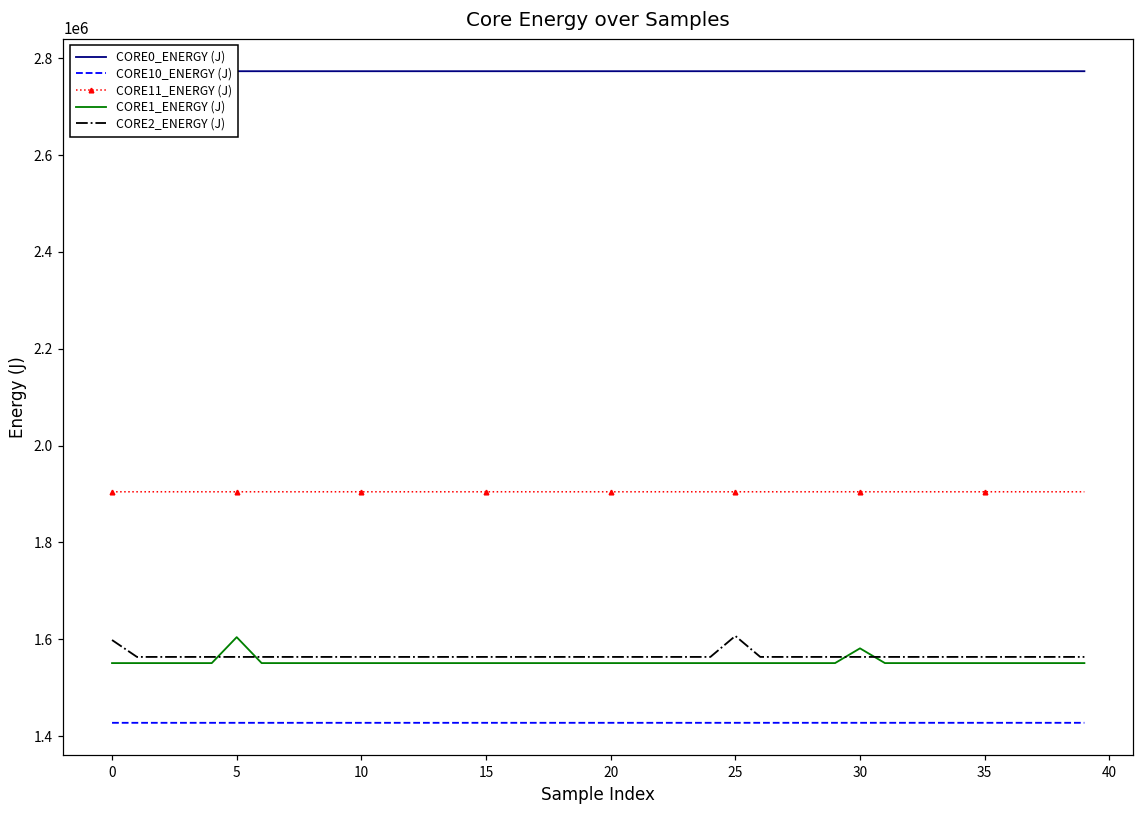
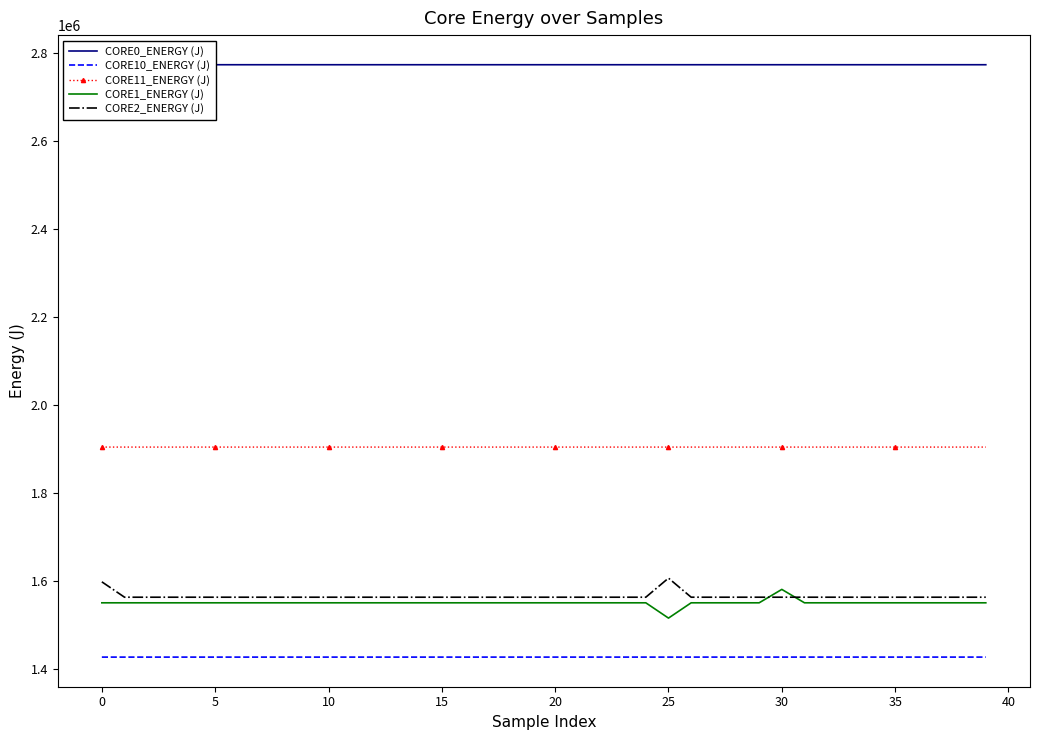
  {
    "CORE0_ENERGY (J)": {
      "10": 2770000,
      "15": 2770000,
      "20": 2770000,
      "25": 2770000,
      "30": 2770000,
      "35": 2770000
    },
    "CORE10_ENERGY (J)": {
      "0": 1430000,
      "5": 1430000,
      "10": 1430000,
      "15": 1430000,
      "20": 1430000,
      "25": 1430000,
      "30": 1430000,
      "35": 1430000
    },
    "CORE11_ENERGY (J)": {
      "0": 1900000,
      "5": 1900000,
      "10": 1900000,
      "15": 1900000,
      "20": 1900000,
      "25": 1900000,
      "30": 1900000,
      "35": 1900000
    },
    "CORE1_ENERGY (J)": {
      "0": 1550000,
-     "5": 1600000,
+     "5": 1550000,
      "10": 1550000,
      "15": 1550000,
      "20": 1550000,
-     "25": 1550000,
+     "25": 1520000,
      "30": 1580000,
      "35": 1550000
    },
    "CORE2_ENERGY (J)": {
      "0": 1600000,
      "5": 1560000,
      "10": 1560000,
      "15": 1560000,
      "20": 1560000,
      "25": 1610000,
      "30": 1560000,
      "35": 1560000
    }
  }
